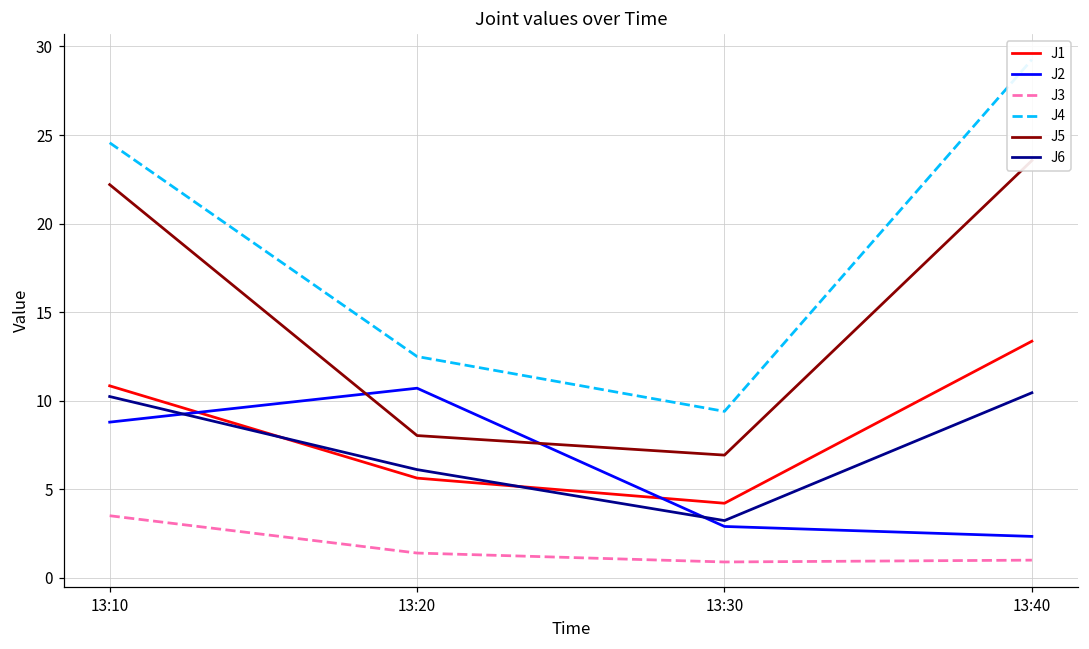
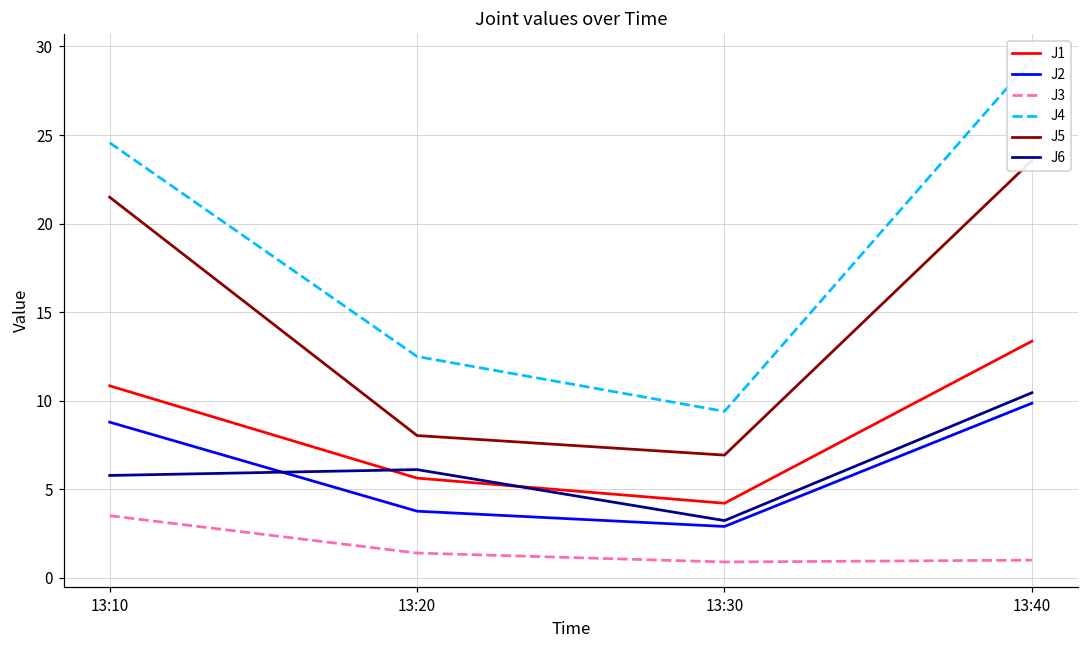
  {
    "J1": {
      "13:10": 10.8,
      "13:20": 5.6,
      "13:30": 4.2,
      "13:40": 13.4
    },
    "J2": {
      "13:10": 8.8,
-     "13:20": 10.7,
+     "13:20": 3.8,
      "13:30": 2.9,
-     "13:40": 2.3
+     "13:40": 9.9
    },
    "J3": {
      "13:10": 3.5,
      "13:20": 1.4,
      "13:30": 0.9,
      "13:40": 1.0
    },
    "J4": {
      "13:10": 24.6,
      "13:20": 12.5,
      "13:30": 9.4
    },
    "J5": {
-     "13:10": 22.2,
+     "13:10": 21.5,
      "13:20": 8.0,
      "13:30": 6.9
    },
    "J6": {
-     "13:10": 10.2,
+     "13:10": 5.8,
      "13:20": 6.1,
      "13:30": 3.2,
      "13:40": 10.5
    }
  }
